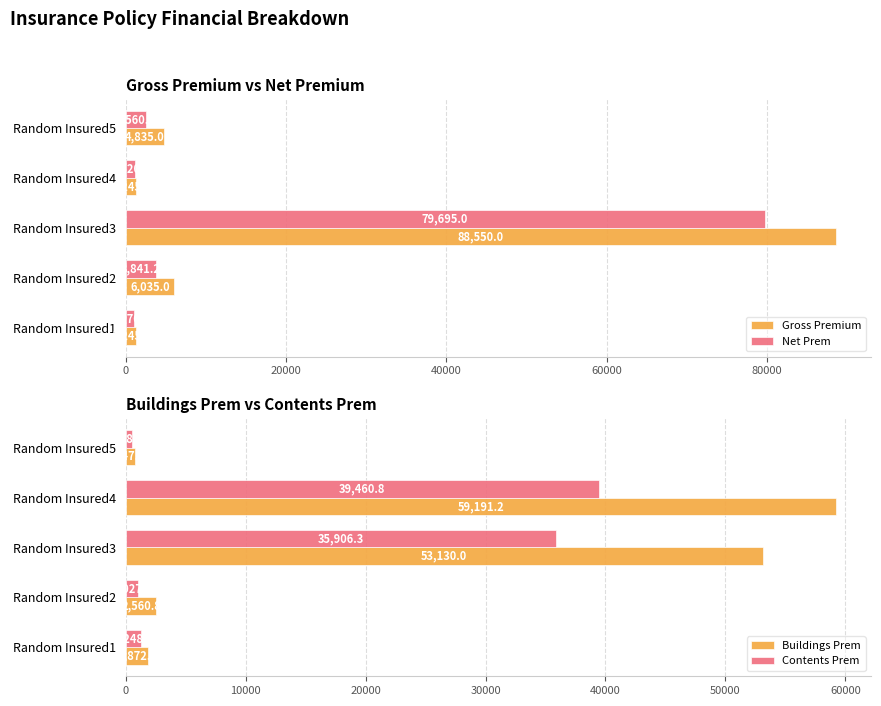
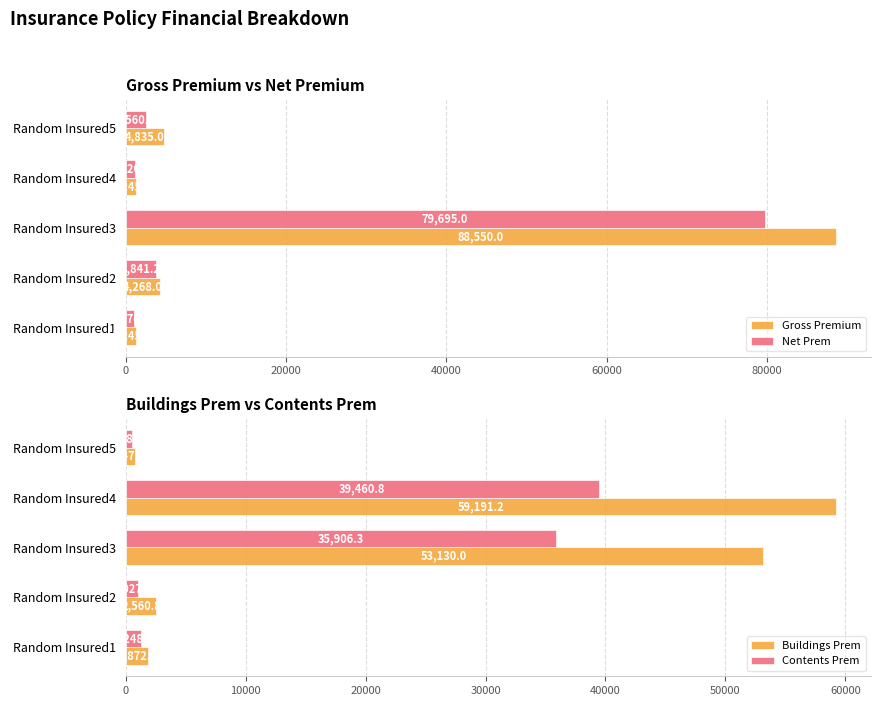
  {
    "Gross Premium vs Net Premium": {
      "Gross Premium": {
        "Random Insured5": "4,835.0",
        "Random Insured3": "88,550.0",
-       "Random Insured2": "6,035.0"
+       "Random Insured2": "4,268.0"
      },
      "Net Prem": {
        "Random Insured3": "79,695.0",
        "Random Insured2": "3,841.2"
      }
    },
    "Buildings Prem vs Contents Prem": {
      "Buildings Prem": {
        "Random Insured4": "59,191.2",
        "Random Insured3": "53,130.0",
        "Random Insured2": "2,560.8"
      },
      "Contents Prem": {
        "Random Insured4": "39,460.8",
        "Random Insured3": "35,906.3"
      }
    }
  }
